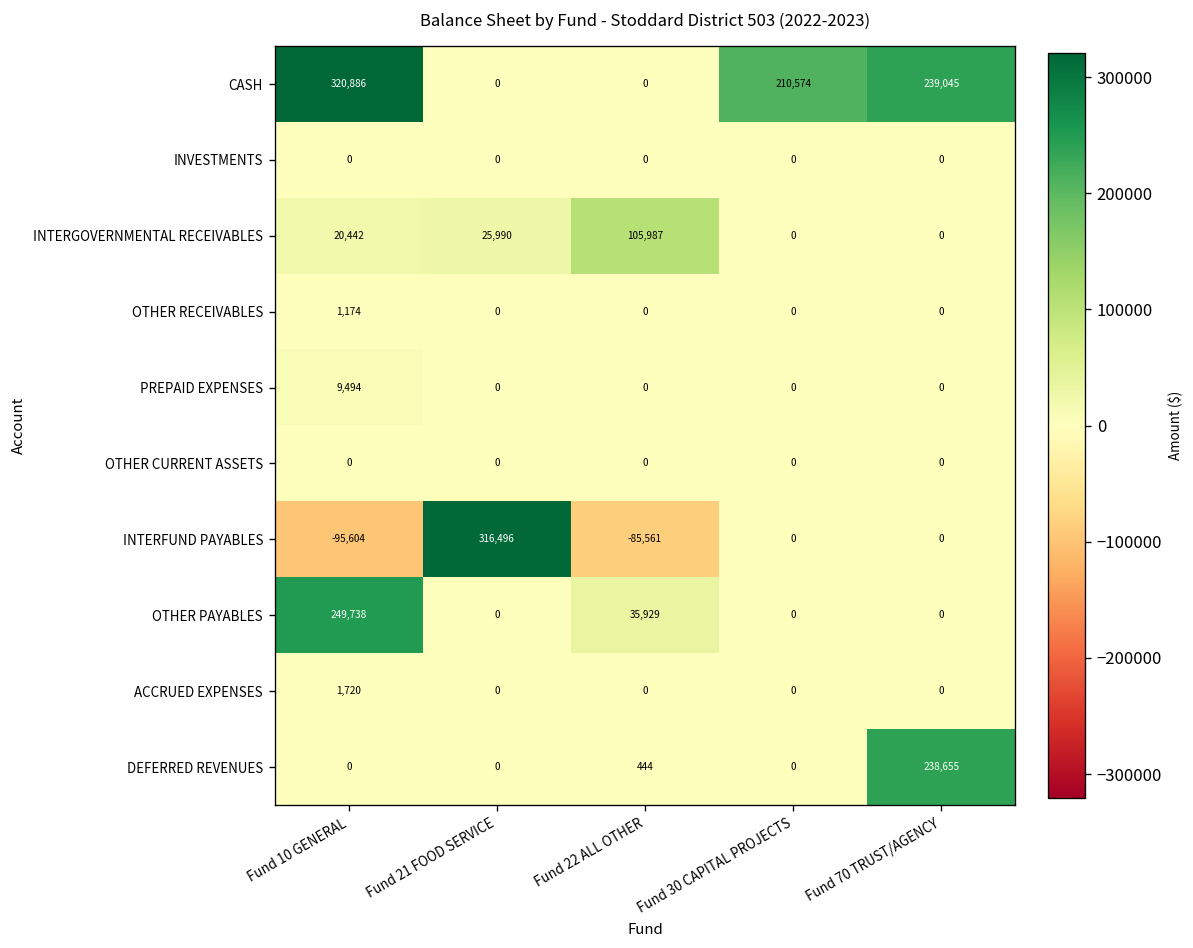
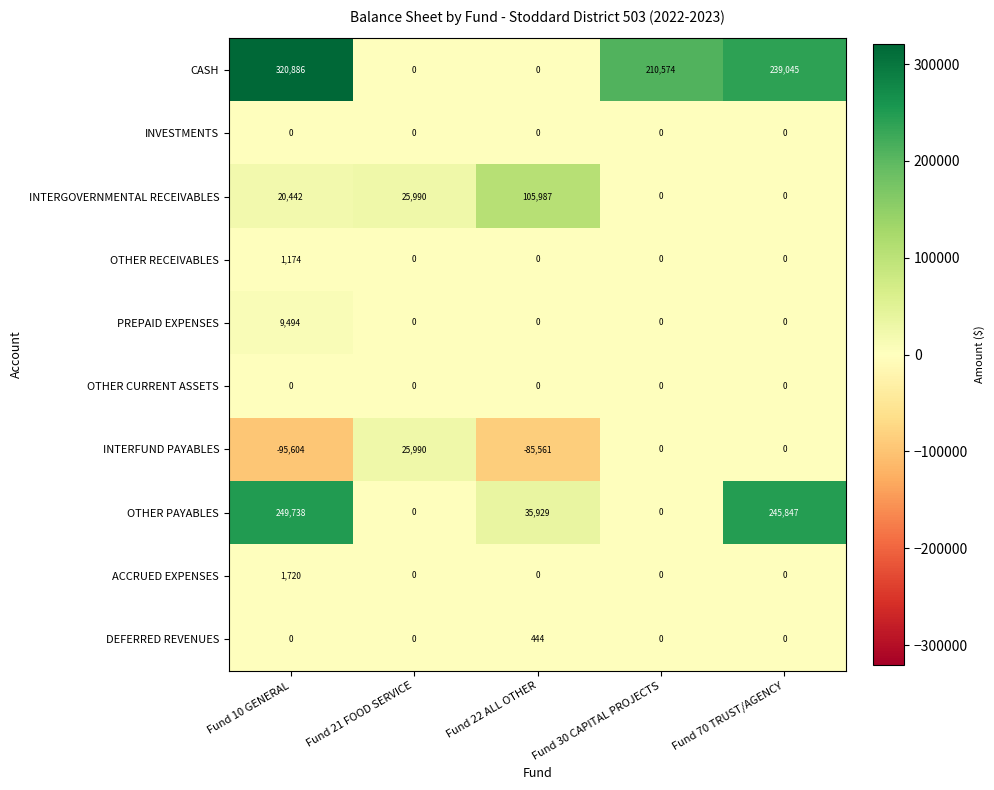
  {
    "CASH": {
      "Fund 10 GENERAL": "320,886",
      "Fund 21 FOOD SERVICE": "0",
      "Fund 22 ALL OTHER": "0",
      "Fund 30 CAPITAL PROJECTS": "210,574",
      "Fund 70 TRUST/AGENCY": "239,045"
    },
    "INVESTMENTS": {
      "Fund 10 GENERAL": "0",
      "Fund 21 FOOD SERVICE": "0",
      "Fund 22 ALL OTHER": "0",
      "Fund 30 CAPITAL PROJECTS": "0",
      "Fund 70 TRUST/AGENCY": "0"
    },
    "INTERGOVERNMENTAL RECEIVABLES": {
      "Fund 10 GENERAL": "20,442",
      "Fund 21 FOOD SERVICE": "25,990",
      "Fund 22 ALL OTHER": "105,987",
      "Fund 30 CAPITAL PROJECTS": "0",
      "Fund 70 TRUST/AGENCY": "0"
    },
    "OTHER RECEIVABLES": {
      "Fund 10 GENERAL": "1,174",
      "Fund 21 FOOD SERVICE": "0",
      "Fund 22 ALL OTHER": "0",
      "Fund 30 CAPITAL PROJECTS": "0",
      "Fund 70 TRUST/AGENCY": "0"
    },
    "PREPAID EXPENSES": {
      "Fund 10 GENERAL": "9,494",
      "Fund 21 FOOD SERVICE": "0",
      "Fund 22 ALL OTHER": "0",
      "Fund 30 CAPITAL PROJECTS": "0",
      "Fund 70 TRUST/AGENCY": "0"
    },
    "OTHER CURRENT ASSETS": {
      "Fund 10 GENERAL": "0",
      "Fund 21 FOOD SERVICE": "0",
      "Fund 22 ALL OTHER": "0",
      "Fund 30 CAPITAL PROJECTS": "0",
      "Fund 70 TRUST/AGENCY": "0"
    },
    "INTERFUND PAYABLES": {
      "Fund 10 GENERAL": "-95,604",
-     "Fund 21 FOOD SERVICE": "316,496",
+     "Fund 21 FOOD SERVICE": "25,990",
      "Fund 22 ALL OTHER": "-85,561",
      "Fund 30 CAPITAL PROJECTS": "0",
      "Fund 70 TRUST/AGENCY": "0"
    },
    "OTHER PAYABLES": {
      "Fund 10 GENERAL": "249,738",
      "Fund 21 FOOD SERVICE": "0",
      "Fund 22 ALL OTHER": "35,929",
      "Fund 30 CAPITAL PROJECTS": "0",
-     "Fund 70 TRUST/AGENCY": "0"
+     "Fund 70 TRUST/AGENCY": "245,847"
    },
    "ACCRUED EXPENSES": {
      "Fund 10 GENERAL": "1,720",
      "Fund 21 FOOD SERVICE": "0",
      "Fund 22 ALL OTHER": "0",
      "Fund 30 CAPITAL PROJECTS": "0",
      "Fund 70 TRUST/AGENCY": "0"
    },
    "DEFERRED REVENUES": {
      "Fund 10 GENERAL": "0",
      "Fund 21 FOOD SERVICE": "0",
      "Fund 22 ALL OTHER": "444",
      "Fund 30 CAPITAL PROJECTS": "0",
-     "Fund 70 TRUST/AGENCY": "238,655"
+     "Fund 70 TRUST/AGENCY": "0"
    }
  }
